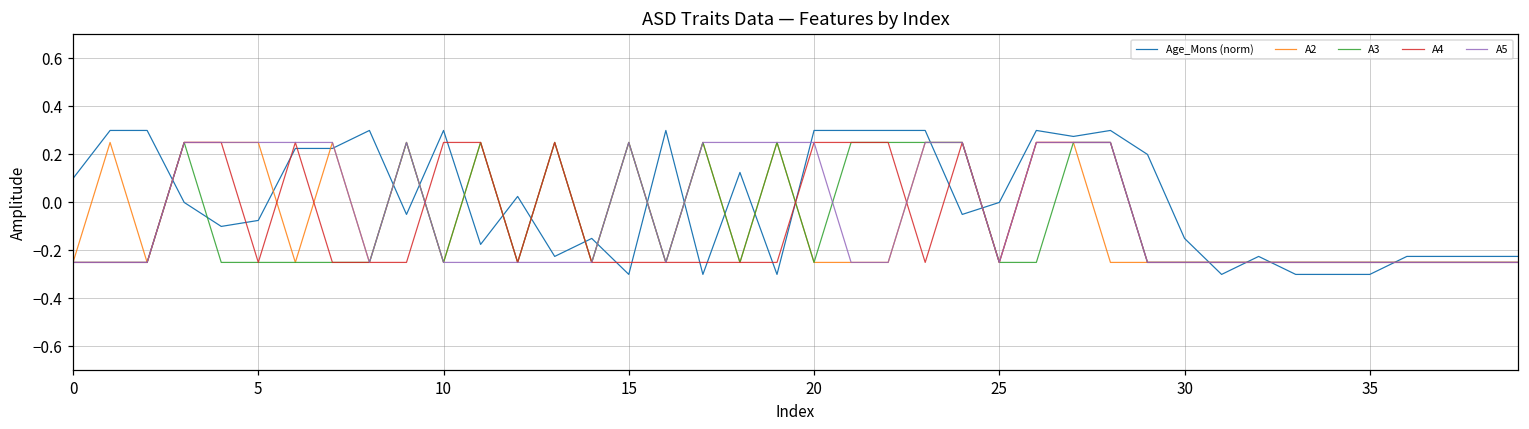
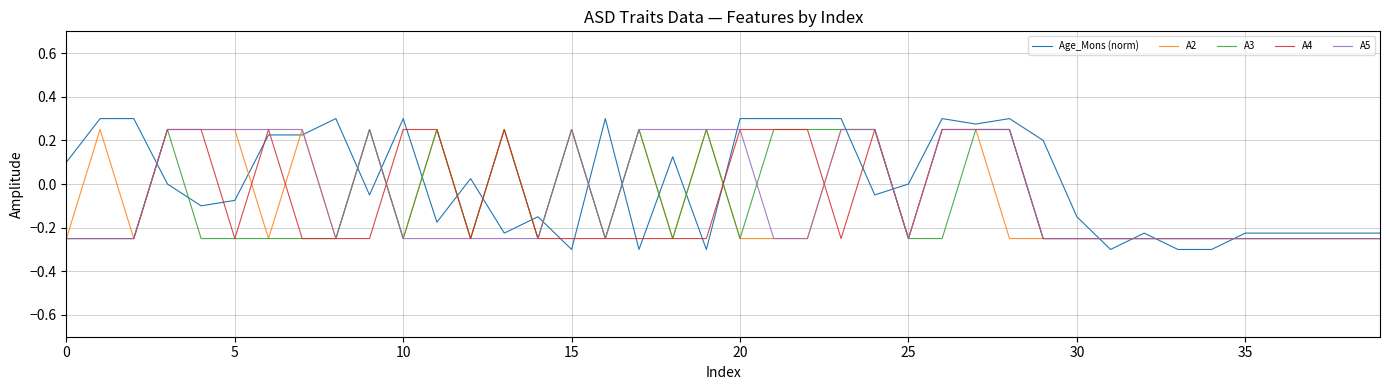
  {
    "Age_Mons (norm)": {
      "0": 0.10,
      "5": -0.08,
      "10": 0.30,
      "15": -0.30,
      "20": 0.30,
      "25": 0.00,
      "30": -0.15,
-     "35": -0.30
+     "35": -0.22
    },
    "A4": {
      "10": 0.25,
      "15": -0.25
    }
  }
